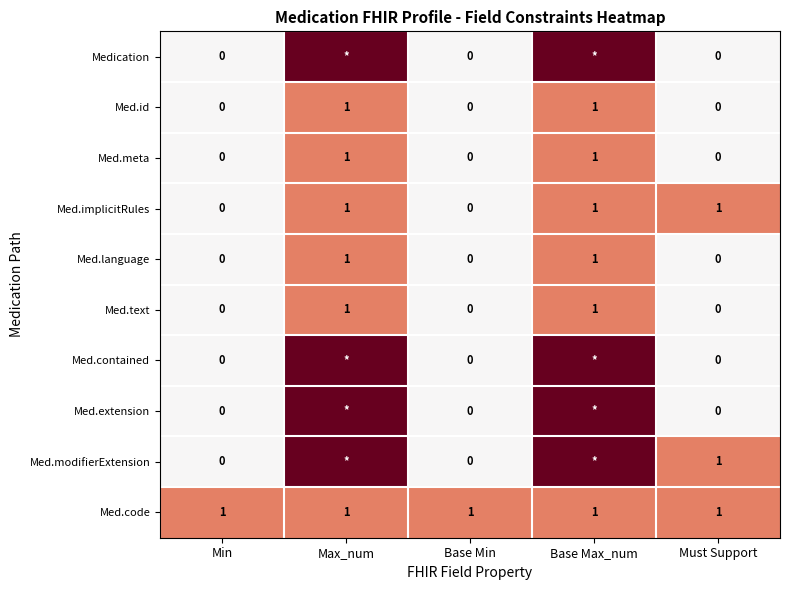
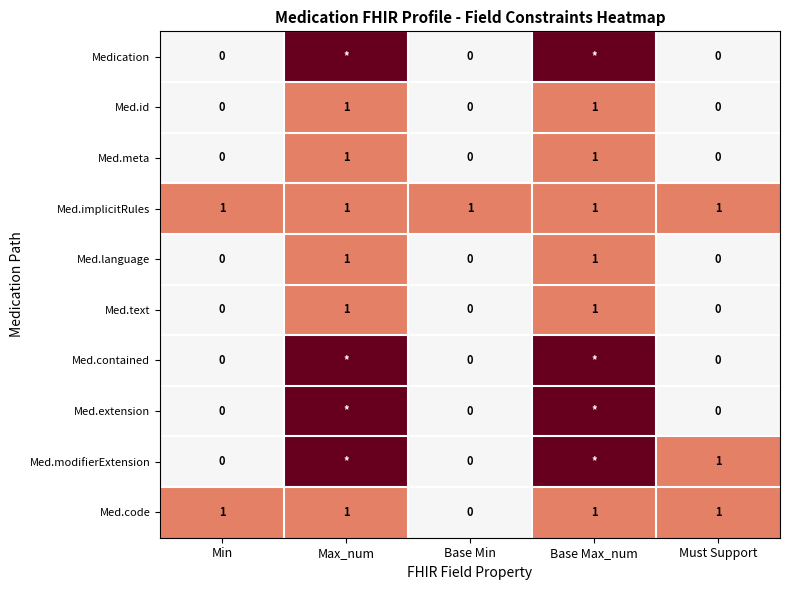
  {
    "Medication": {
      "Min": 0,
      "Base Min": 0,
      "Must Support": 0
    },
    "Med.id": {
      "Min": 0,
      "Max_num": 1,
      "Base Min": 0,
      "Base Max_num": 1,
      "Must Support": 0
    },
    "Med.meta": {
      "Min": 0,
      "Max_num": 1,
      "Base Min": 0,
      "Base Max_num": 1,
      "Must Support": 0
    },
    "Med.implicitRules": {
-     "Min": 0,
+     "Min": 1,
      "Max_num": 1,
-     "Base Min": 0,
+     "Base Min": 1,
      "Base Max_num": 1,
      "Must Support": 1
    },
    "Med.language": {
      "Min": 0,
      "Max_num": 1,
      "Base Min": 0,
      "Base Max_num": 1,
      "Must Support": 0
    },
    "Med.text": {
      "Min": 0,
      "Max_num": 1,
      "Base Min": 0,
      "Base Max_num": 1,
      "Must Support": 0
    },
    "Med.contained": {
      "Min": 0,
      "Base Min": 0,
      "Must Support": 0
    },
    "Med.extension": {
      "Min": 0,
      "Base Min": 0,
      "Must Support": 0
    },
    "Med.modifierExtension": {
      "Min": 0,
      "Base Min": 0,
      "Must Support": 1
    },
    "Med.code": {
      "Min": 1,
      "Max_num": 1,
-     "Base Min": 1,
+     "Base Min": 0,
      "Base Max_num": 1,
      "Must Support": 1
    }
  }
